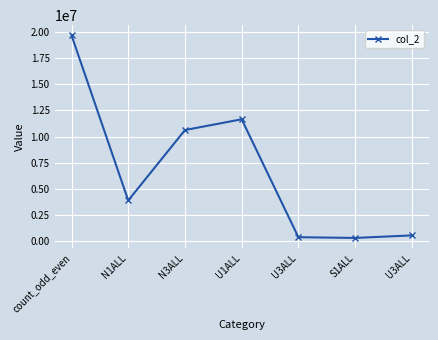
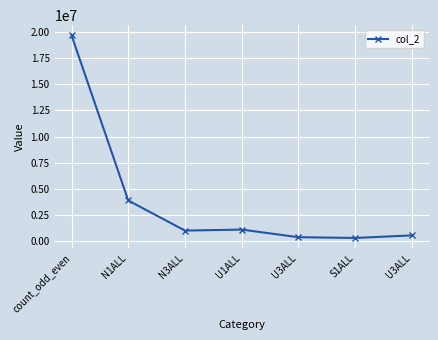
  {
    "count_odd_even": 19700000,
    "N1ALL": 3900000,
-   "N3ALL": 10600000,
-   "U1ALL": 11700000,
+   "N3ALL": 1000000,
+   "U1ALL": 1100000,
    "S1ALL": 300000
  }
